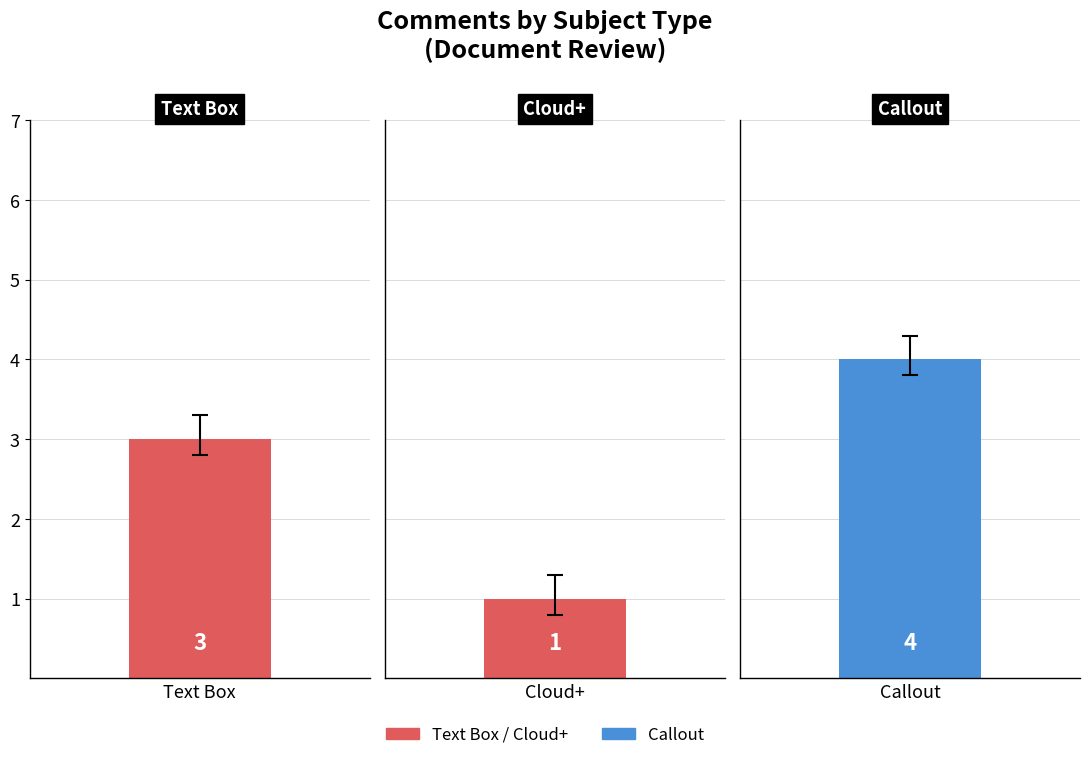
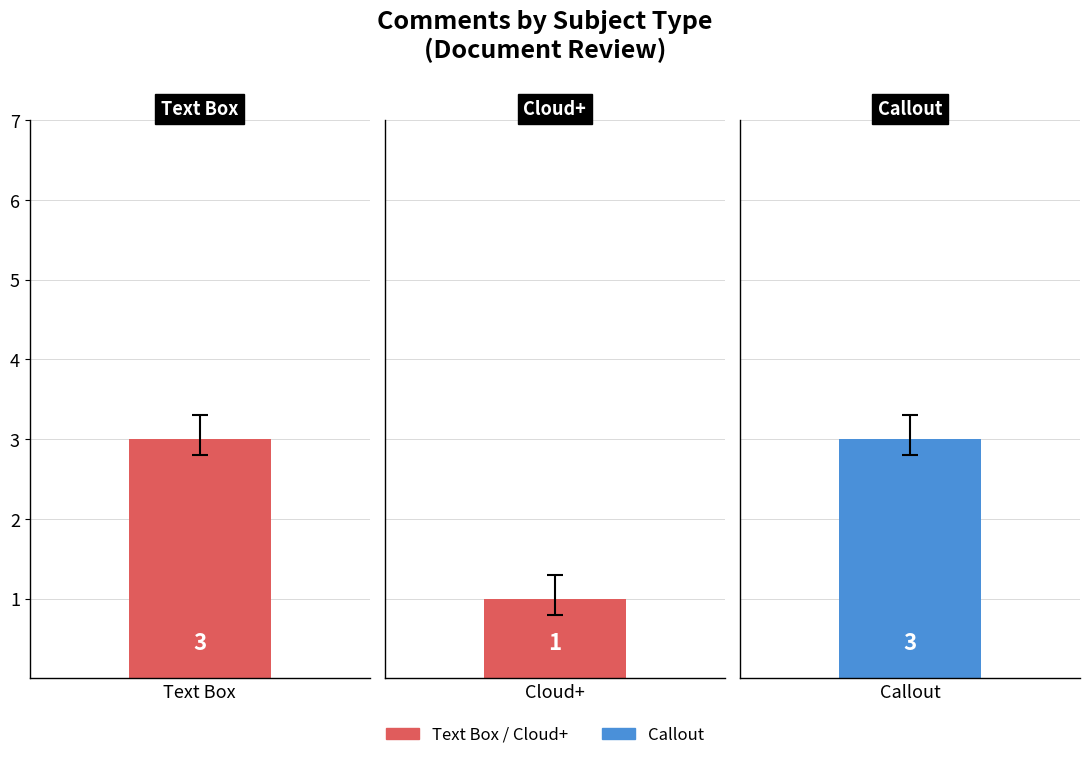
  {
    "Callout": {
      "Callout": {
-       "Callout": 4
+       "Callout": 3
      }
    }
  }
